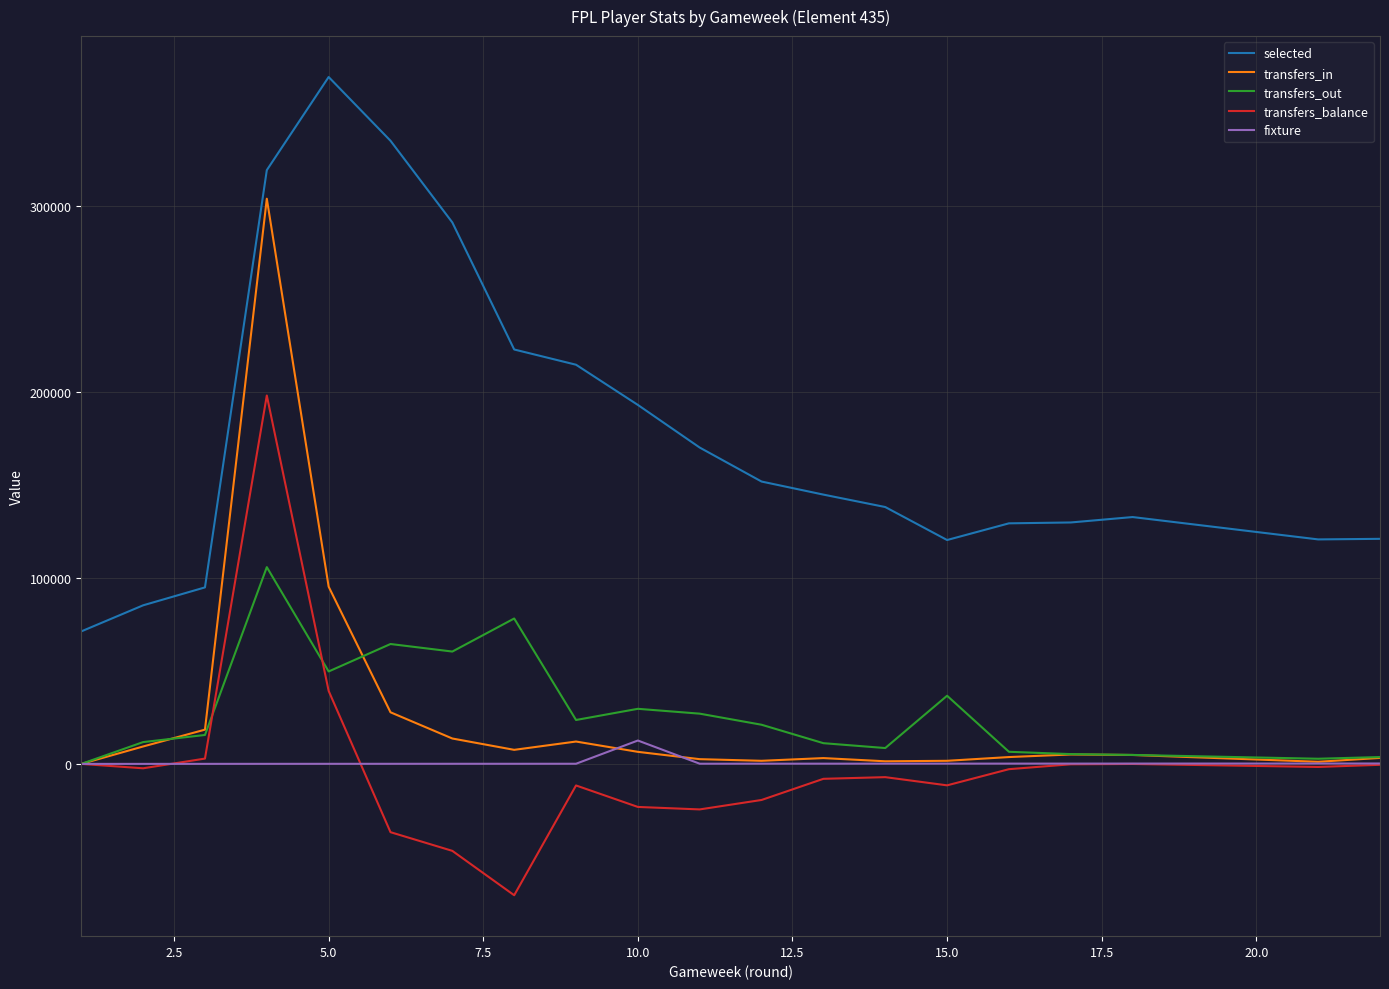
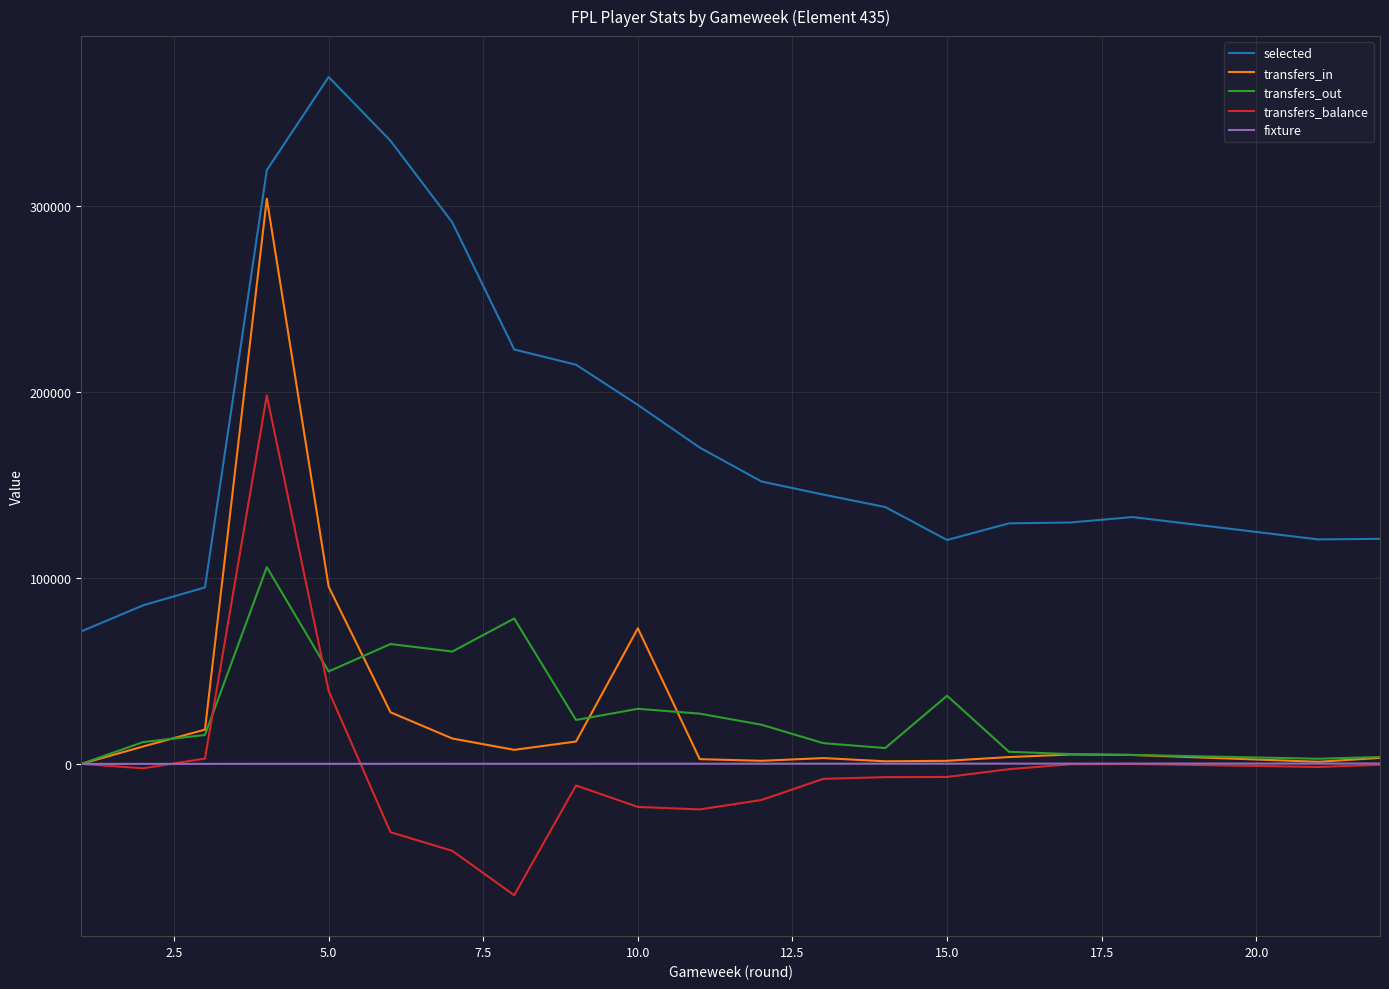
  {
    "selected": {
      "5.0": 369000,
      "10.0": 193000,
      "15.0": 120000
    },
    "transfers_in": {
      "5.0": 95000,
-     "10.0": 6000,
+     "10.0": 73000,
      "15.0": 2000
    },
    "transfers_out": {
      "5.0": 50000,
      "10.0": 30000,
      "15.0": 37000
    },
    "transfers_balance": {
      "5.0": 39000,
      "10.0": -23000,
-     "15.0": -12000
+     "15.0": -7000
    },
    "fixture": {
      "5.0": 0,
-     "10.0": 13000,
+     "10.0": 0,
      "15.0": 0
    }
  }
